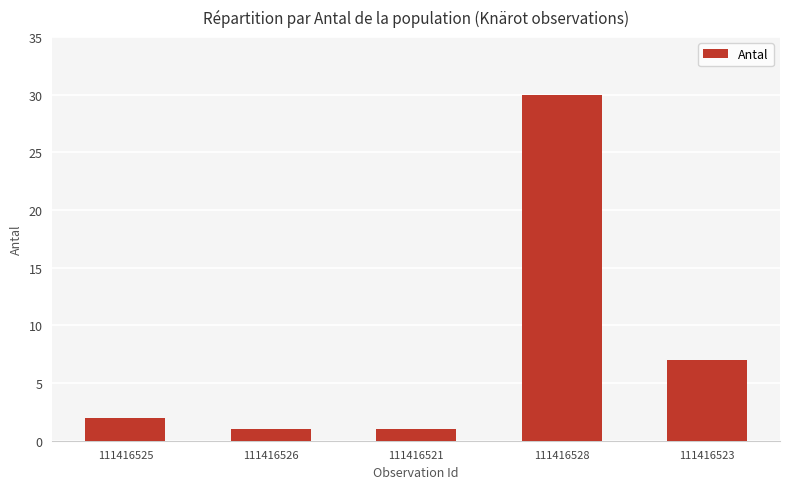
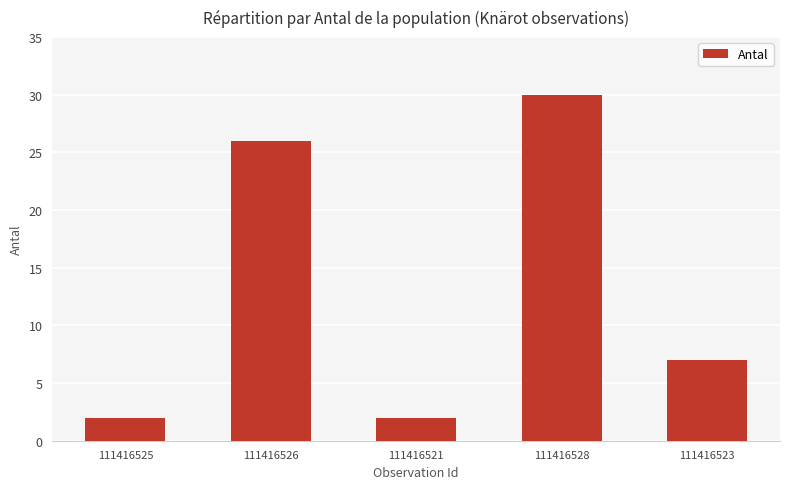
  {
    "111416525": 2,
-   "111416526": 1,
-   "111416521": 1,
+   "111416526": 26,
+   "111416521": 2,
    "111416528": 30,
    "111416523": 7
  }
